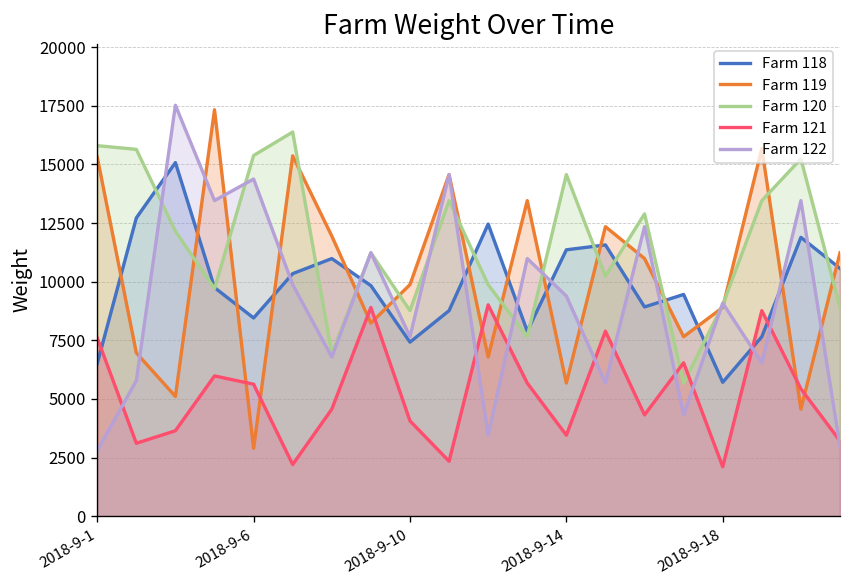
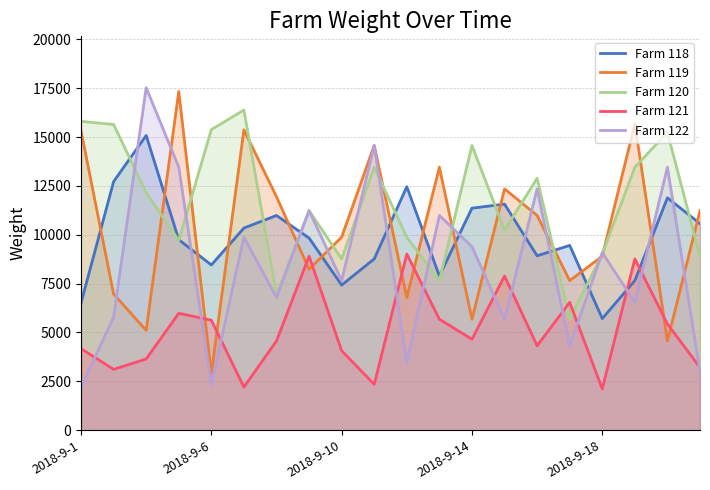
  {
    "Farm 118": {
      "2018-9-1": 6500,
      "2018-9-6": 8500,
      "2018-9-10": 7400,
      "2018-9-14": 11400,
      "2018-9-18": 5700
    },
    "Farm 119": {
      "2018-9-1": 15300,
      "2018-9-6": 2900,
      "2018-9-10": 9900,
      "2018-9-14": 5700
    },
    "Farm 120": {
      "2018-9-1": 15800,
      "2018-9-6": 15400,
      "2018-9-10": 8800,
      "2018-9-14": 14600
    },
    "Farm 121": {
-     "2018-9-1": 7600,
+     "2018-9-1": 4200,
      "2018-9-6": 5600,
      "2018-9-10": 4100,
-     "2018-9-14": 3500,
+     "2018-9-14": 4700,
      "2018-9-18": 2100
    },
    "Farm 122": {
-     "2018-9-1": 2800,
-     "2018-9-6": 14400,
+     "2018-9-1": 2200,
+     "2018-9-6": 2300,
      "2018-9-10": 7700,
      "2018-9-14": 9400
    }
  }
